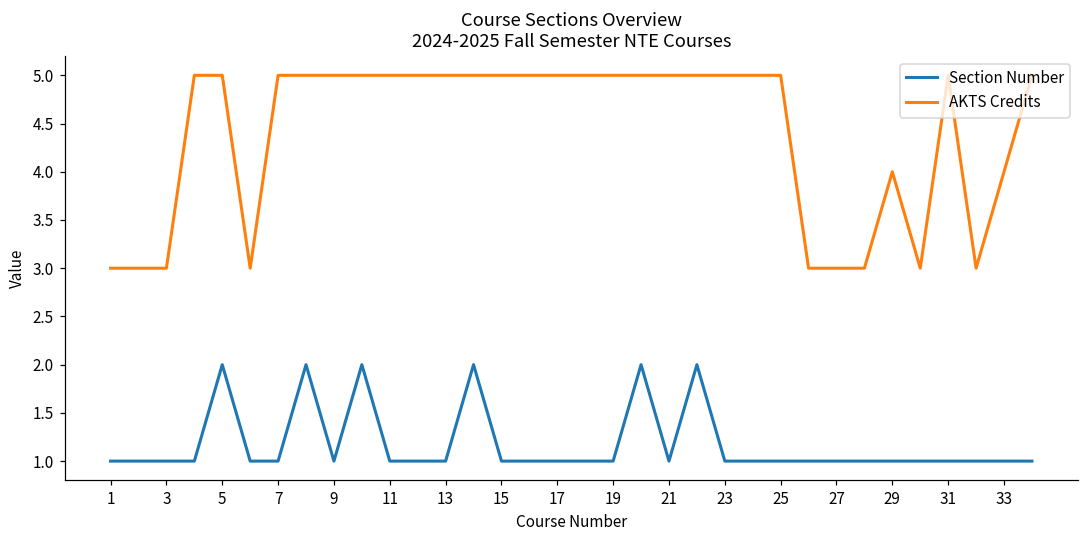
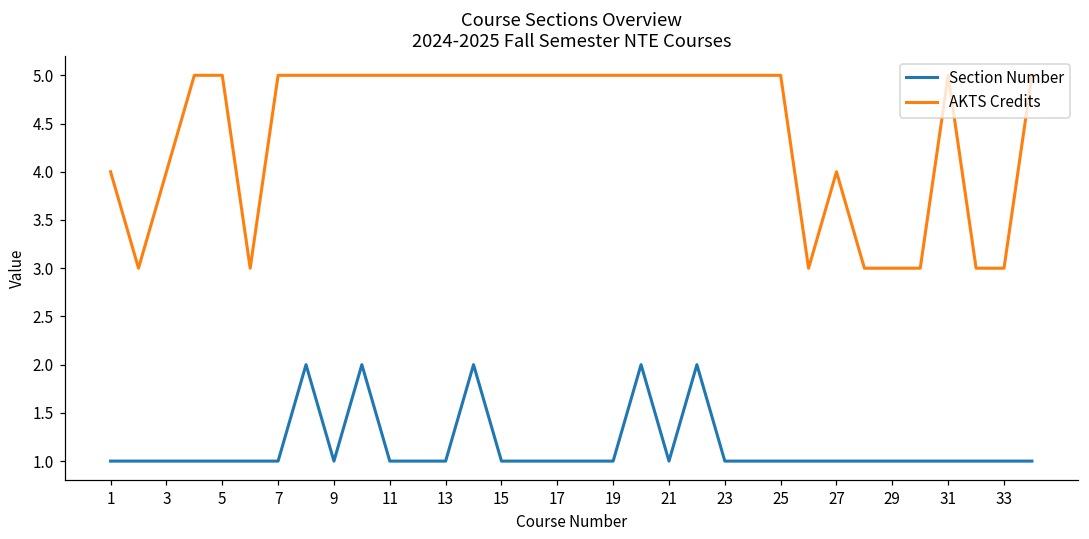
  {
    "Section Number": {
      "1": 1,
      "3": 1,
-     "5": 2,
+     "5": 1,
      "7": 1,
      "9": 1,
      "11": 1,
      "13": 1,
      "15": 1,
      "17": 1,
      "19": 1,
      "21": 1,
      "23": 1,
      "25": 1,
      "27": 1,
      "29": 1,
      "31": 1,
      "33": 1
    },
    "AKTS Credits": {
-     "1": 3,
-     "3": 3,
+     "1": 4,
+     "3": 4,
      "5": 5,
      "7": 5,
      "9": 5,
      "11": 5,
      "13": 5,
      "15": 5,
      "17": 5,
      "19": 5,
      "21": 5,
      "23": 5,
      "25": 5,
-     "27": 3,
-     "29": 4,
-     "33": 4
+     "27": 4,
+     "29": 3,
+     "33": 3
    }
  }
